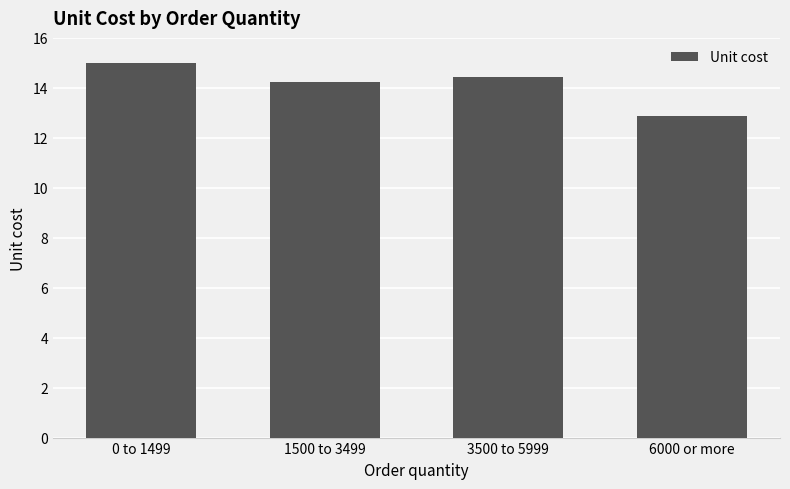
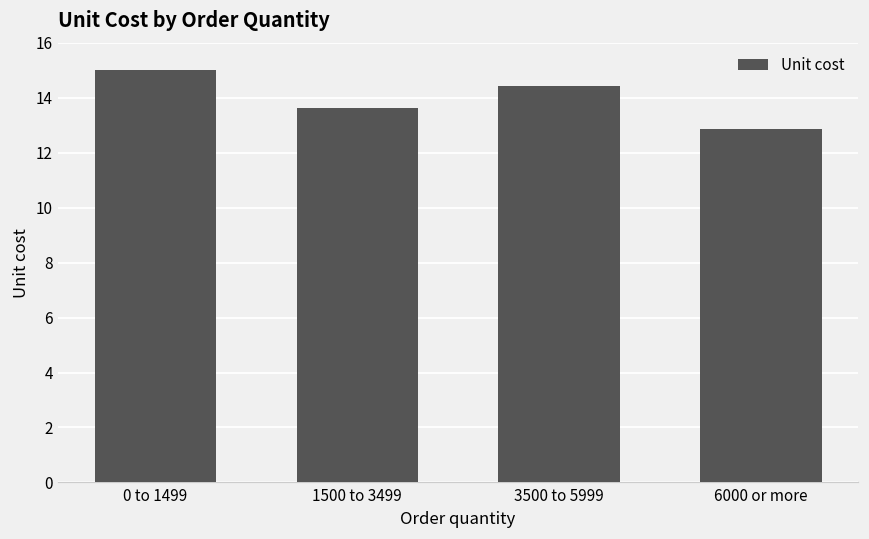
  {
    "0 to 1499": 15.0,
-   "1500 to 3499": 14.3,
+   "1500 to 3499": 13.6,
    "3500 to 5999": 14.4,
    "6000 or more": 12.9
  }
